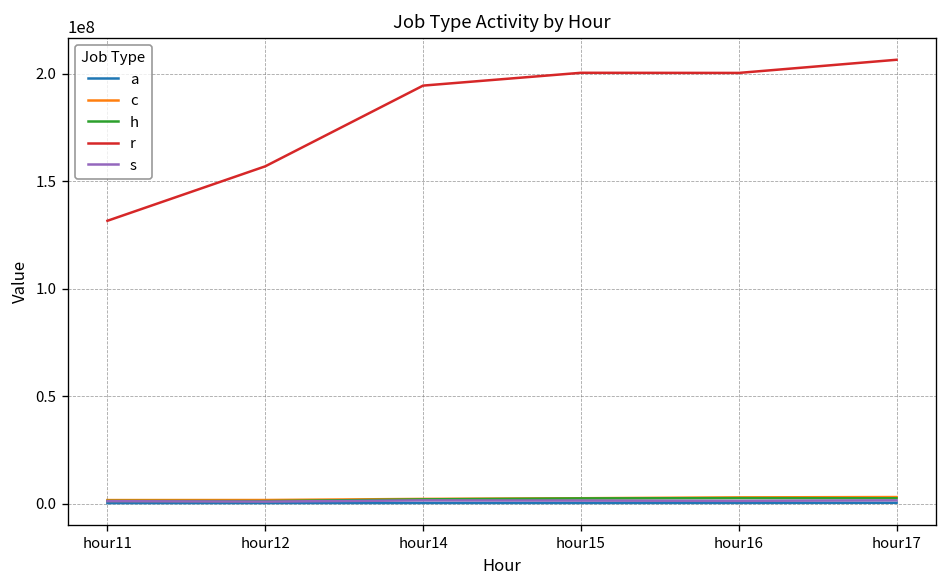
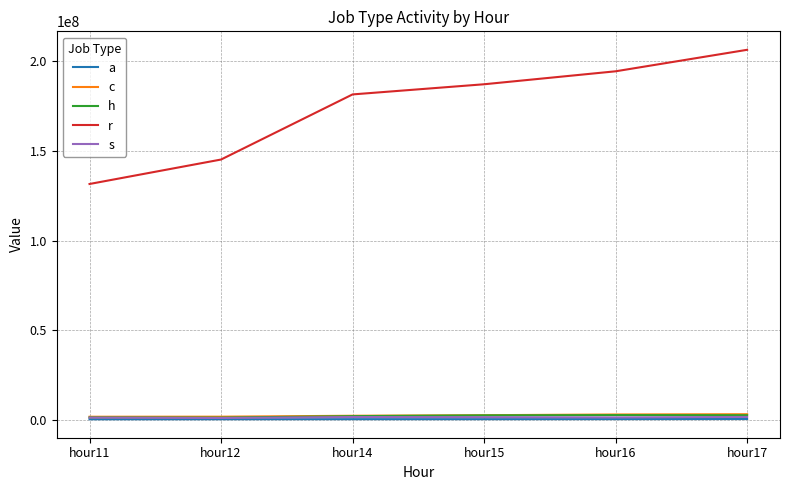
  {
    "r": {
      "hour11": 132000000,
-     "hour12": 157000000,
-     "hour14": 194000000,
-     "hour15": 200000000,
-     "hour16": 200000000,
+     "hour12": 145000000,
+     "hour14": 182000000,
+     "hour15": 187000000,
+     "hour16": 194000000,
      "hour17": 206000000
    }
  }
